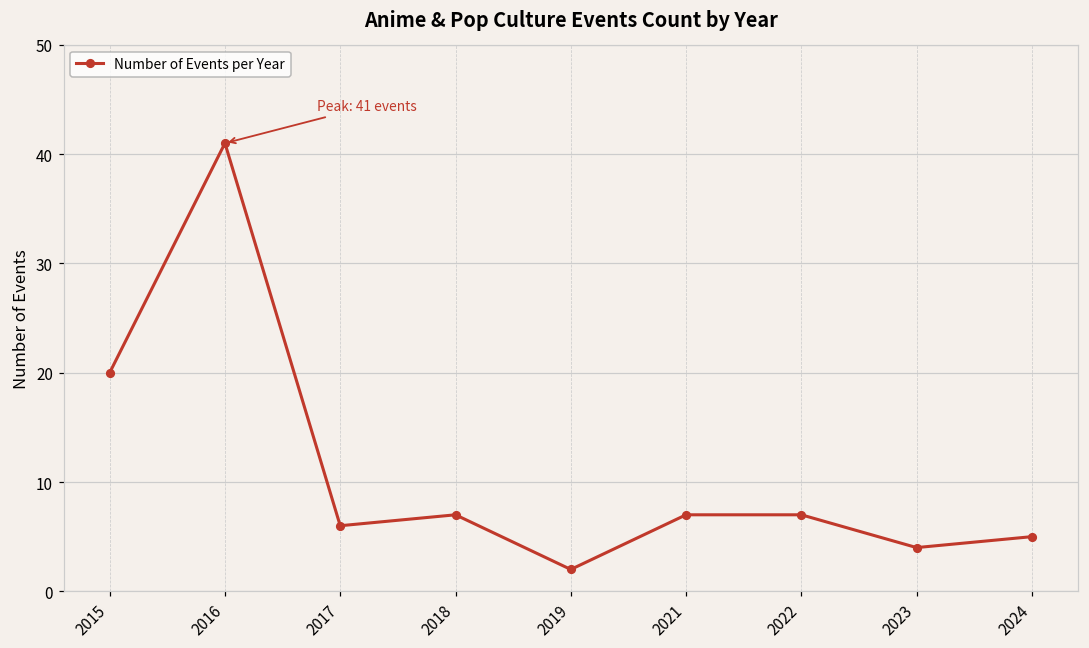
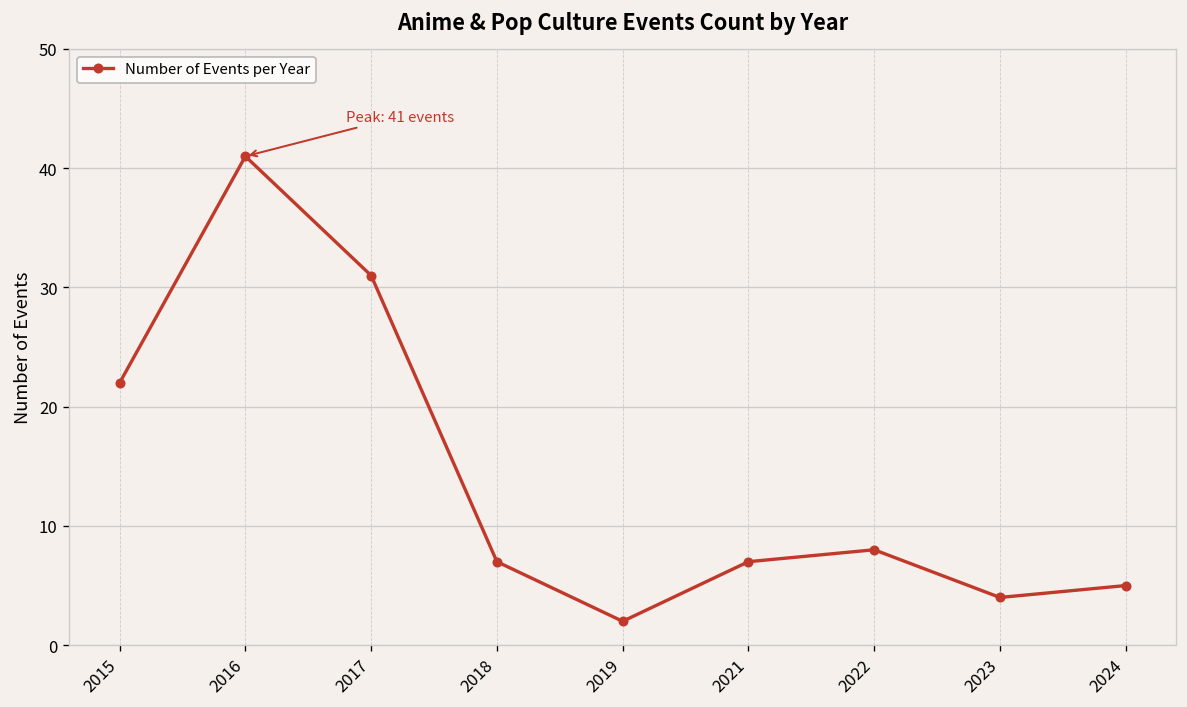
  {
-   "2015": 20,
-   "2017": 6,
+   "2015": 22,
+   "2017": 31,
    "2018": 7,
    "2019": 2,
    "2021": 7,
-   "2022": 7,
+   "2022": 8,
    "2023": 4,
    "2024": 5
  }
